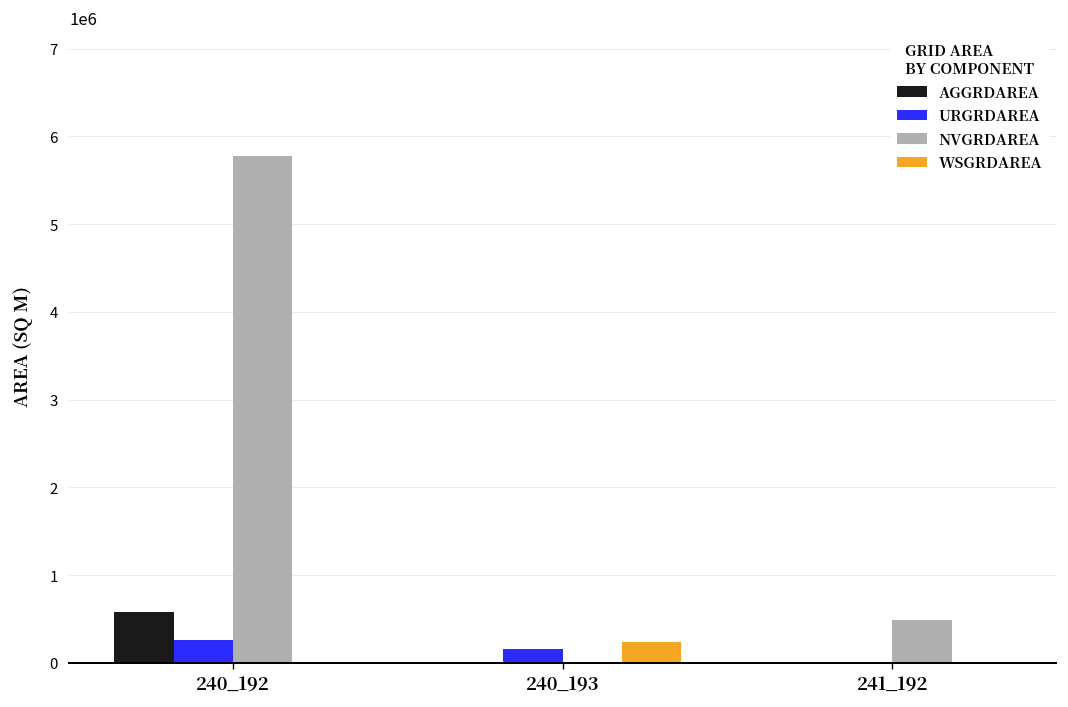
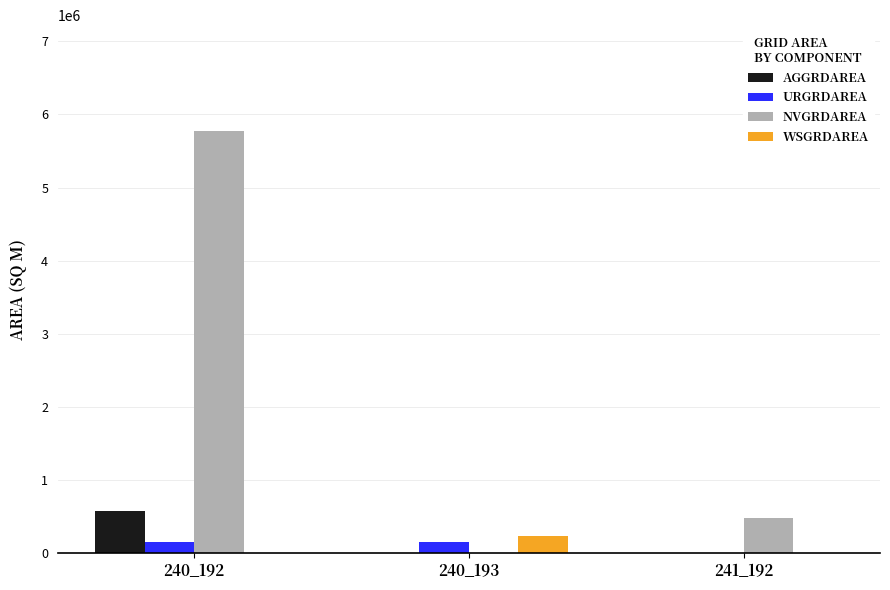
  {
    "AGGRDAREA": {
      "240_192": 600000,
      "240_193": 0,
      "241_192": 0
    },
    "URGRDAREA": {
-     "240_192": 300000,
+     "240_192": 100000,
      "240_193": 200000,
      "241_192": 0
    },
    "NVGRDAREA": {
      "240_192": 5800000,
      "240_193": 0,
      "241_192": 500000
    },
    "WSGRDAREA": {
      "240_192": 0,
      "240_193": 200000,
      "241_192": 0
    }
  }
